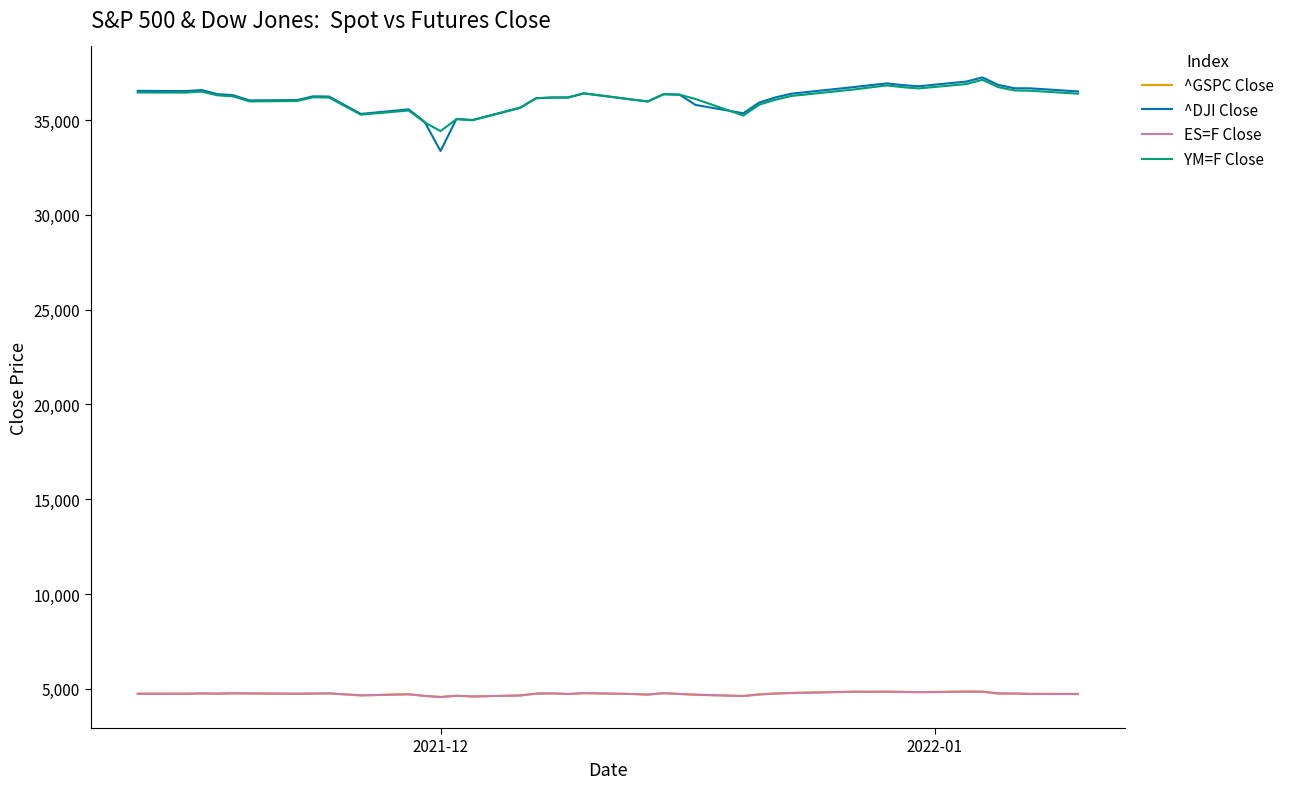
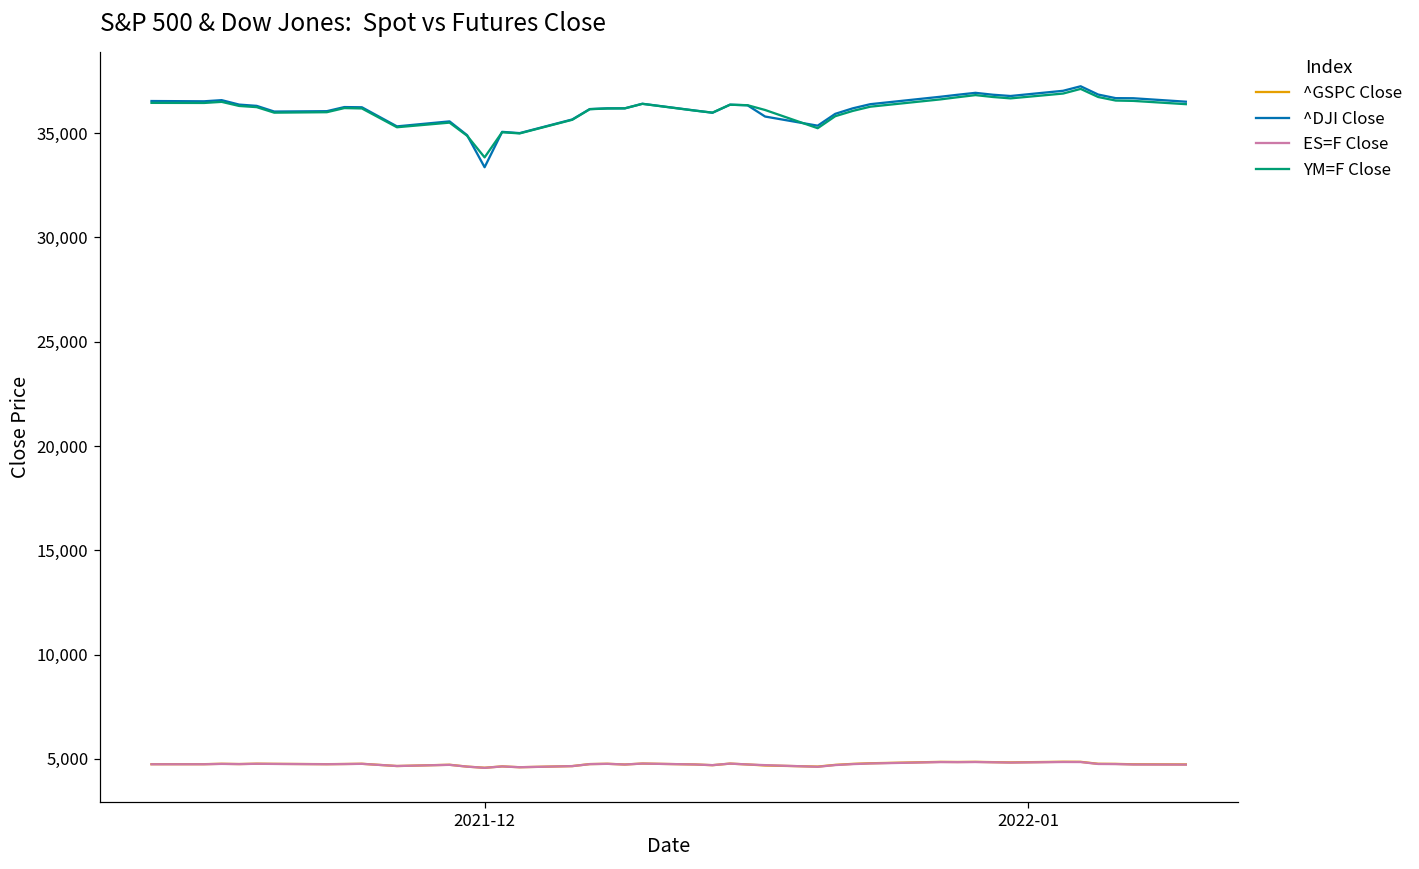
  {
    "^DJI Close": {
      "2021-12": "33,400"
    },
    "YM=F Close": {
-     "2021-12": "34,400"
+     "2021-12": "33,800"
    }
  }
